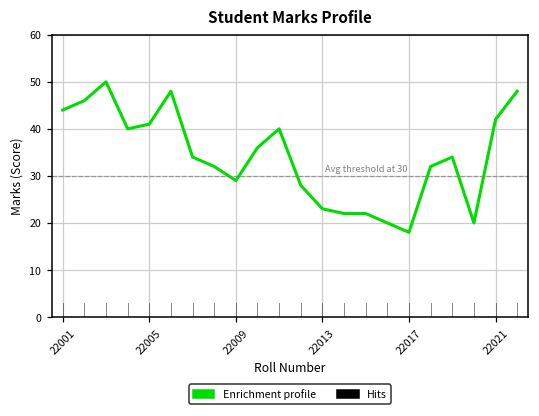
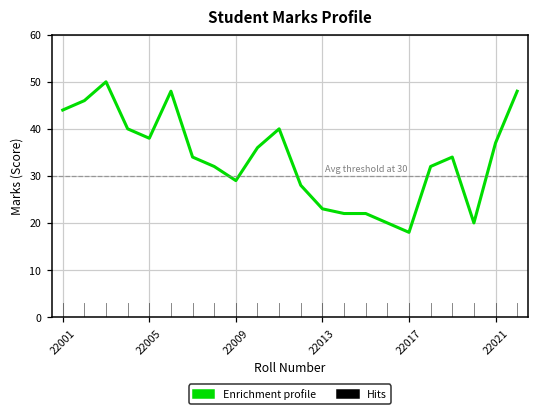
  {
    "22001": 44,
-   "22005": 41,
+   "22005": 38,
    "22009": 29,
    "22013": 23,
    "22017": 18,
-   "22021": 42
+   "22021": 37
  }
